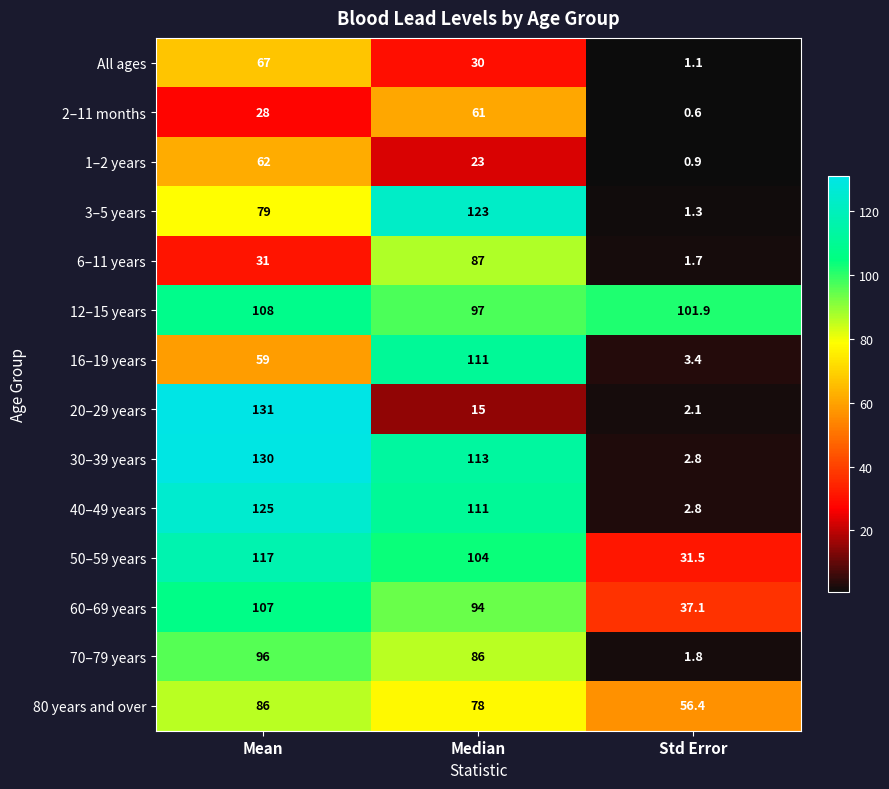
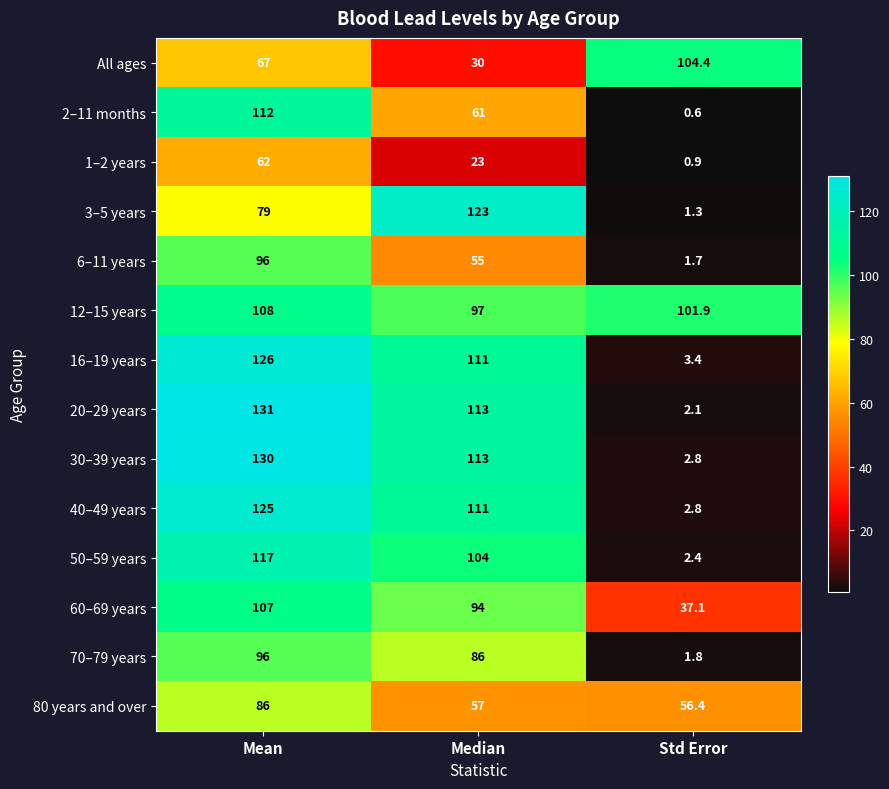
  {
    "All ages": {
      "Mean": 67,
      "Median": 30,
-     "Std Error": 1.1
+     "Std Error": 104.4
    },
    "2–11 months": {
-     "Mean": 28,
+     "Mean": 112,
      "Median": 61,
      "Std Error": 0.6
    },
    "1–2 years": {
      "Mean": 62,
      "Median": 23,
      "Std Error": 0.9
    },
    "3–5 years": {
      "Mean": 79,
      "Median": 123,
      "Std Error": 1.3
    },
    "6–11 years": {
-     "Mean": 31,
-     "Median": 87,
+     "Mean": 96,
+     "Median": 55,
      "Std Error": 1.7
    },
    "12–15 years": {
      "Mean": 108,
      "Median": 97,
      "Std Error": 101.9
    },
    "16–19 years": {
-     "Mean": 59,
+     "Mean": 126,
      "Median": 111,
      "Std Error": 3.4
    },
    "20–29 years": {
      "Mean": 131,
-     "Median": 15,
+     "Median": 113,
      "Std Error": 2.1
    },
    "30–39 years": {
      "Mean": 130,
      "Median": 113,
      "Std Error": 2.8
    },
    "40–49 years": {
      "Mean": 125,
      "Median": 111,
      "Std Error": 2.8
    },
    "50–59 years": {
      "Mean": 117,
      "Median": 104,
-     "Std Error": 31.5
+     "Std Error": 2.4
    },
    "60–69 years": {
      "Mean": 107,
      "Median": 94,
      "Std Error": 37.1
    },
    "70–79 years": {
      "Mean": 96,
      "Median": 86,
      "Std Error": 1.8
    },
    "80 years and over": {
      "Mean": 86,
-     "Median": 78,
+     "Median": 57,
      "Std Error": 56.4
    }
  }
